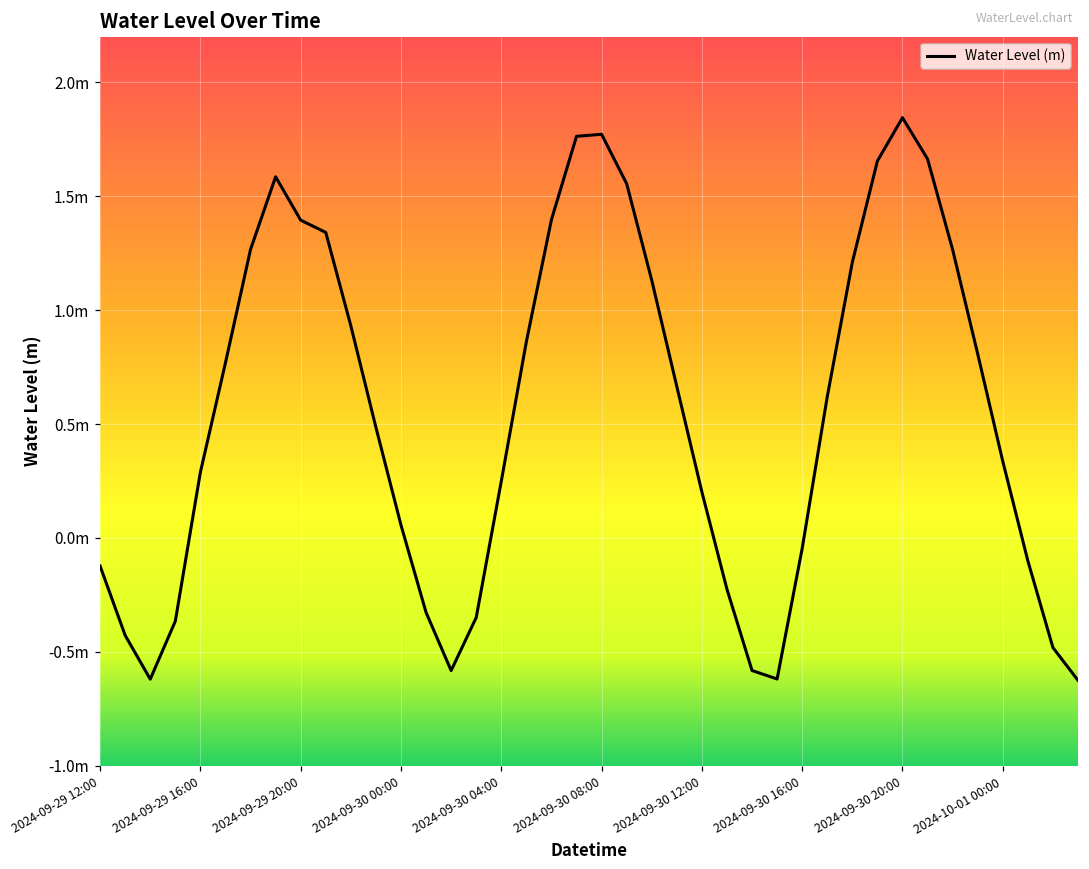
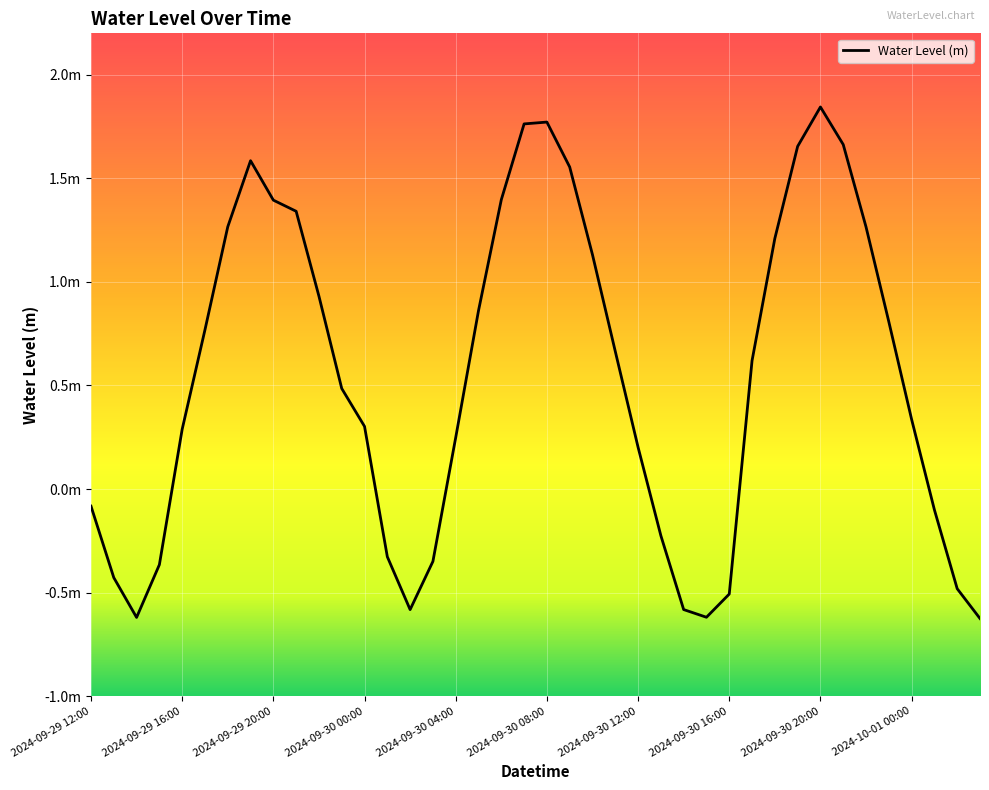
  {
-   "2024-09-29 12:00": "-0.12m",
+   "2024-09-29 12:00": "-0.08m",
    "2024-09-29 16:00": "0.29m",
    "2024-09-29 20:00": "1.39m",
-   "2024-09-30 00:00": "0.06m",
+   "2024-09-30 00:00": "0.30m",
    "2024-09-30 04:00": "0.25m",
    "2024-09-30 08:00": "1.77m",
    "2024-09-30 12:00": "0.20m",
-   "2024-09-30 16:00": "-0.05m",
+   "2024-09-30 16:00": "-0.51m",
    "2024-09-30 20:00": "1.84m",
    "2024-10-01 00:00": "0.34m"
  }
